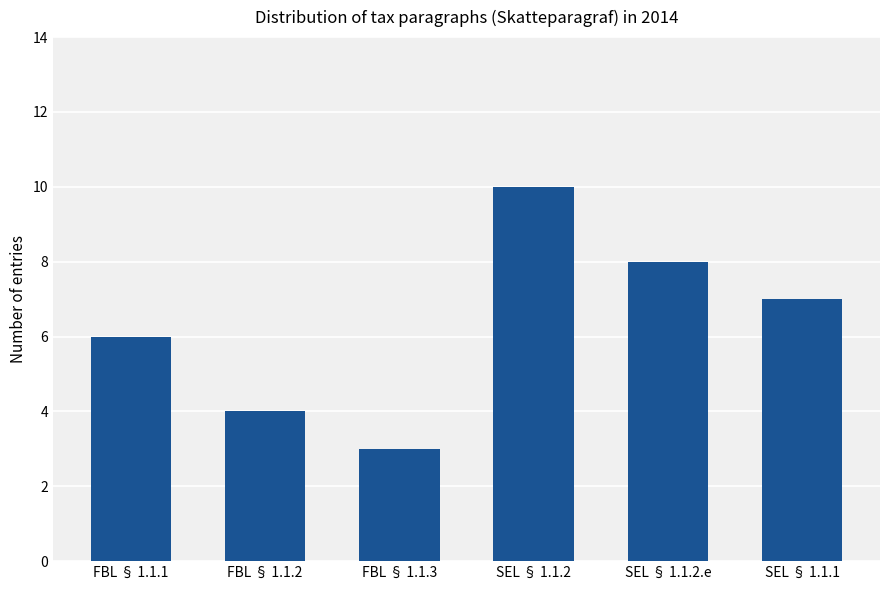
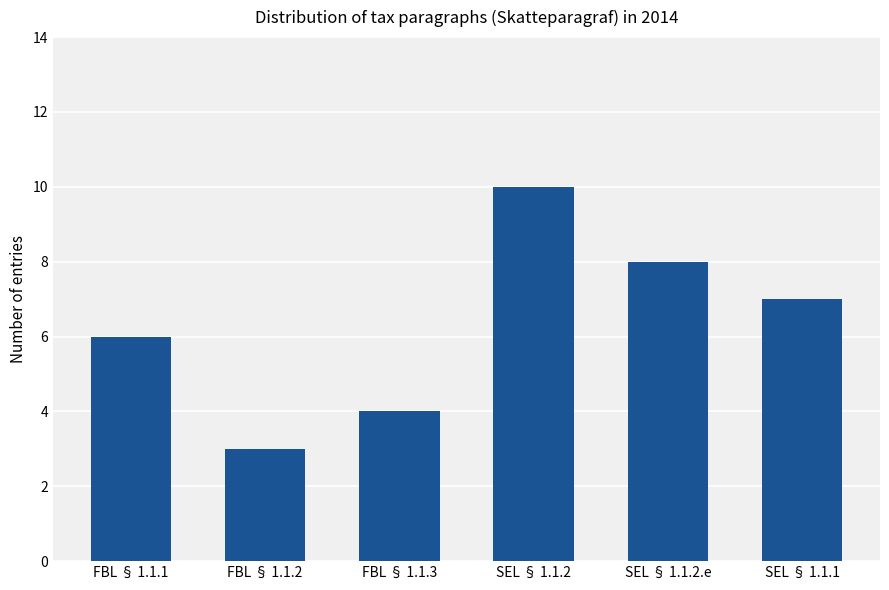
  {
    "FBL § 1.1.1": 6,
-   "FBL § 1.1.2": 4,
-   "FBL § 1.1.3": 3,
+   "FBL § 1.1.2": 3,
+   "FBL § 1.1.3": 4,
    "SEL § 1.1.2": 10,
    "SEL § 1.1.2.e": 8,
    "SEL § 1.1.1": 7
  }
